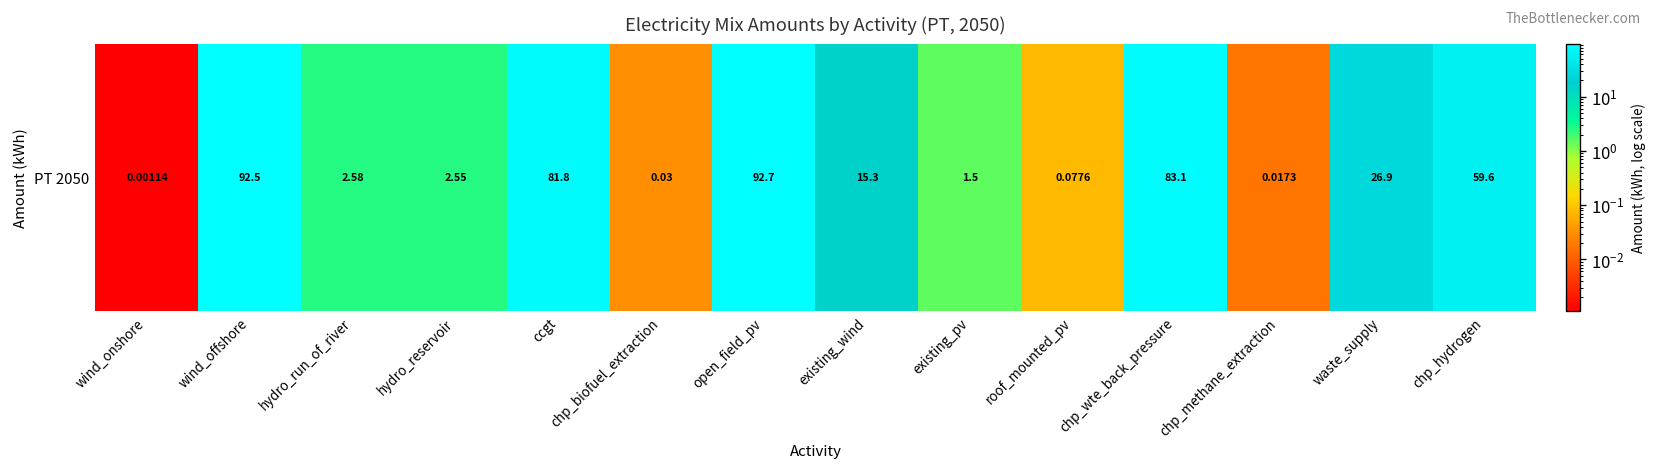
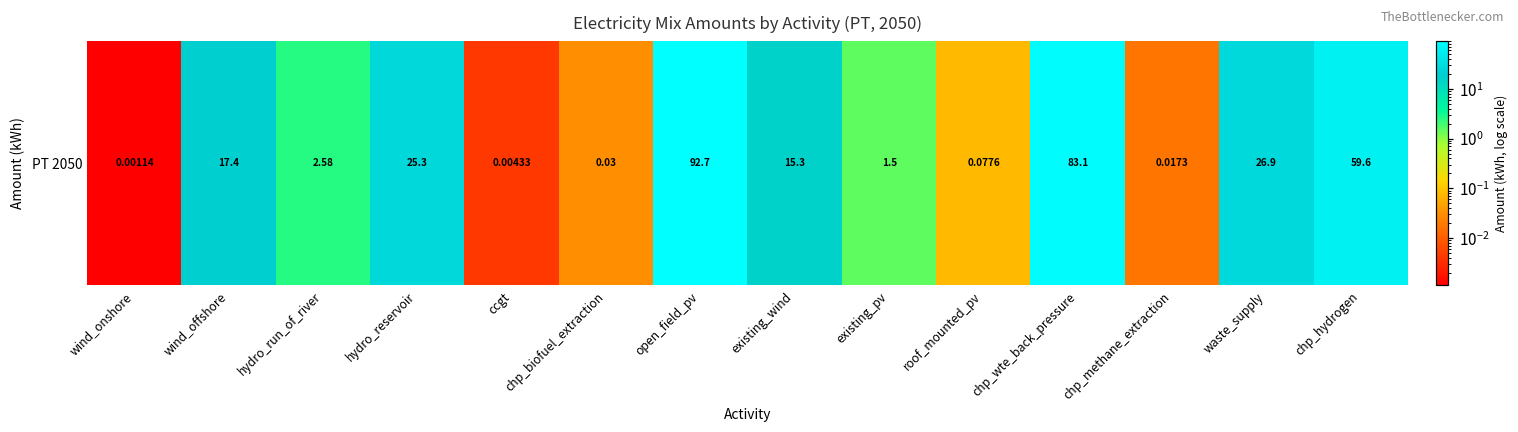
  {
    "PT 2050": {
      "wind_onshore": 0.00114,
-     "wind_offshore": 92.5,
+     "wind_offshore": 17.4,
      "hydro_run_of_river": 2.58,
-     "hydro_reservoir": 2.55,
-     "ccgt": 81.8,
+     "hydro_reservoir": 25.3,
+     "ccgt": 0.00433,
      "chp_biofuel_extraction": 0.03,
      "open_field_pv": 92.7,
      "existing_wind": 15.3,
      "existing_pv": 1.5,
      "roof_mounted_pv": 0.0776,
      "chp_wte_back_pressure": 83.1,
      "chp_methane_extraction": 0.0173,
      "waste_supply": 26.9,
      "chp_hydrogen": 59.6
    }
  }
